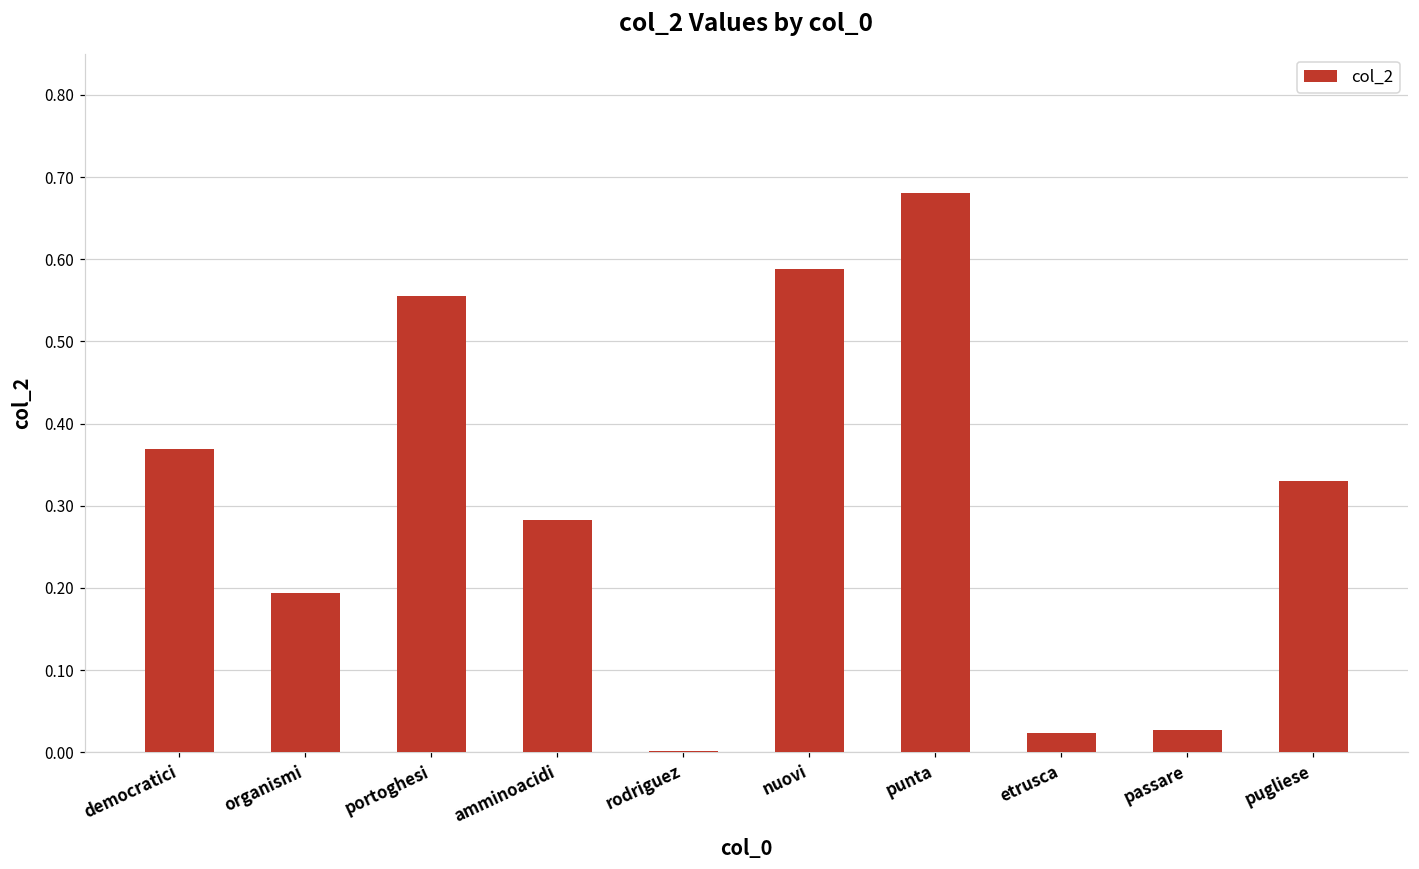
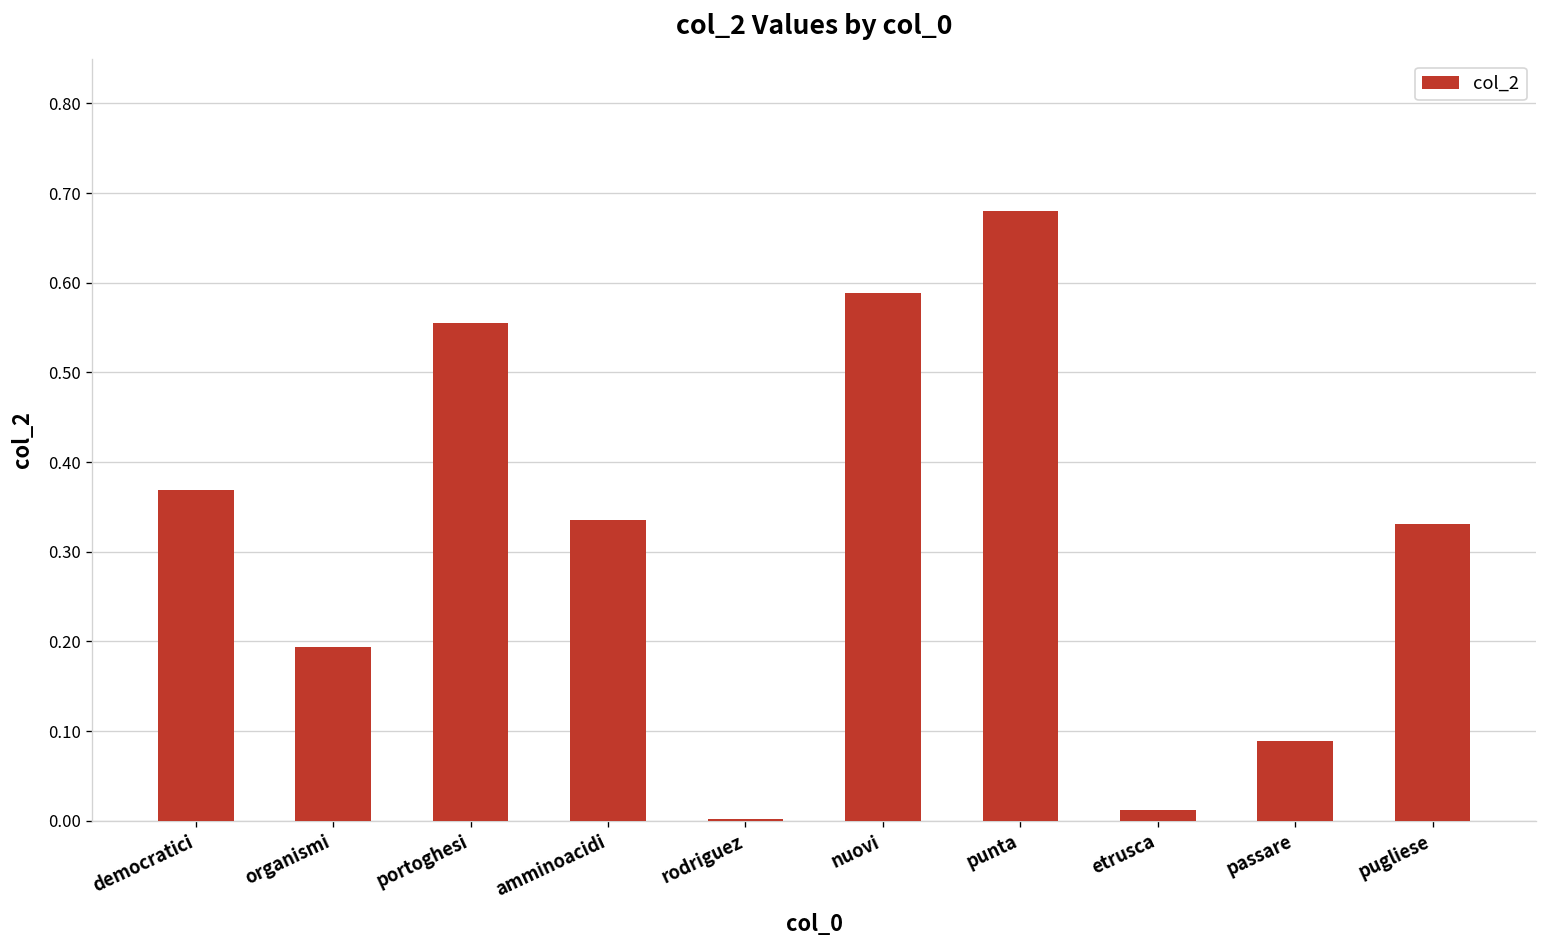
  {
    "democratici": 0.37,
    "organismi": 0.19,
    "portoghesi": 0.56,
-   "amminoacidi": 0.28,
+   "amminoacidi": 0.34,
    "nuovi": 0.59,
    "punta": 0.68,
-   "etrusca": 0.02,
-   "passare": 0.03,
+   "etrusca": 0.01,
+   "passare": 0.09,
    "pugliese": 0.33
  }
